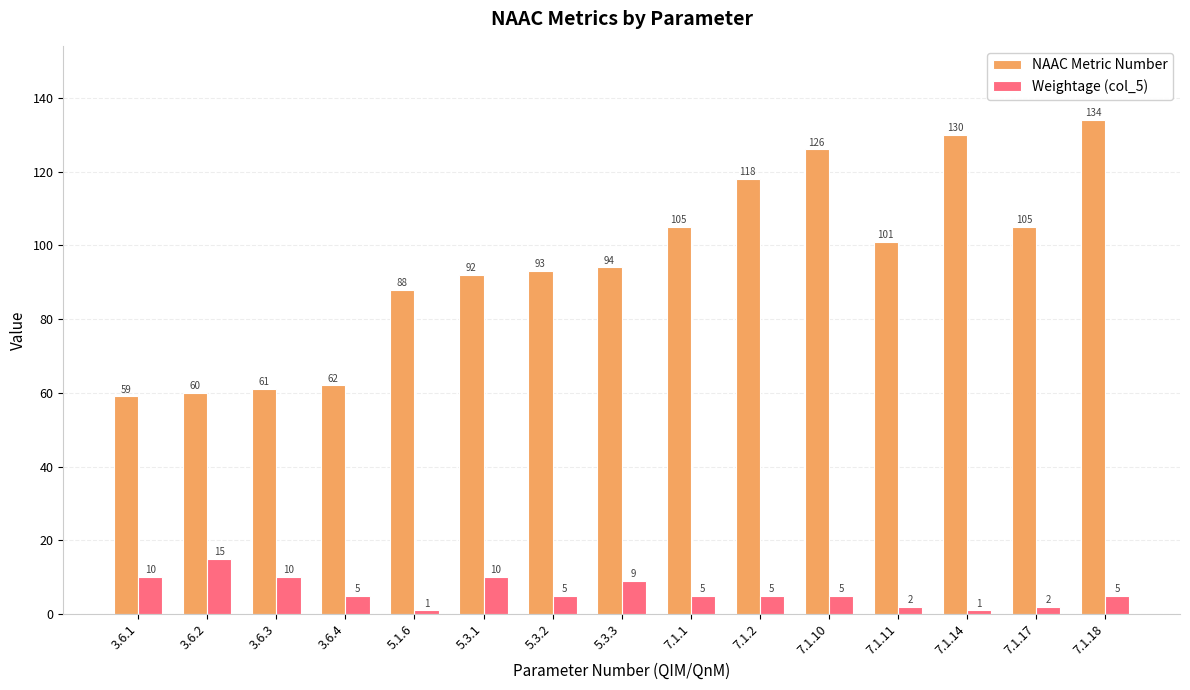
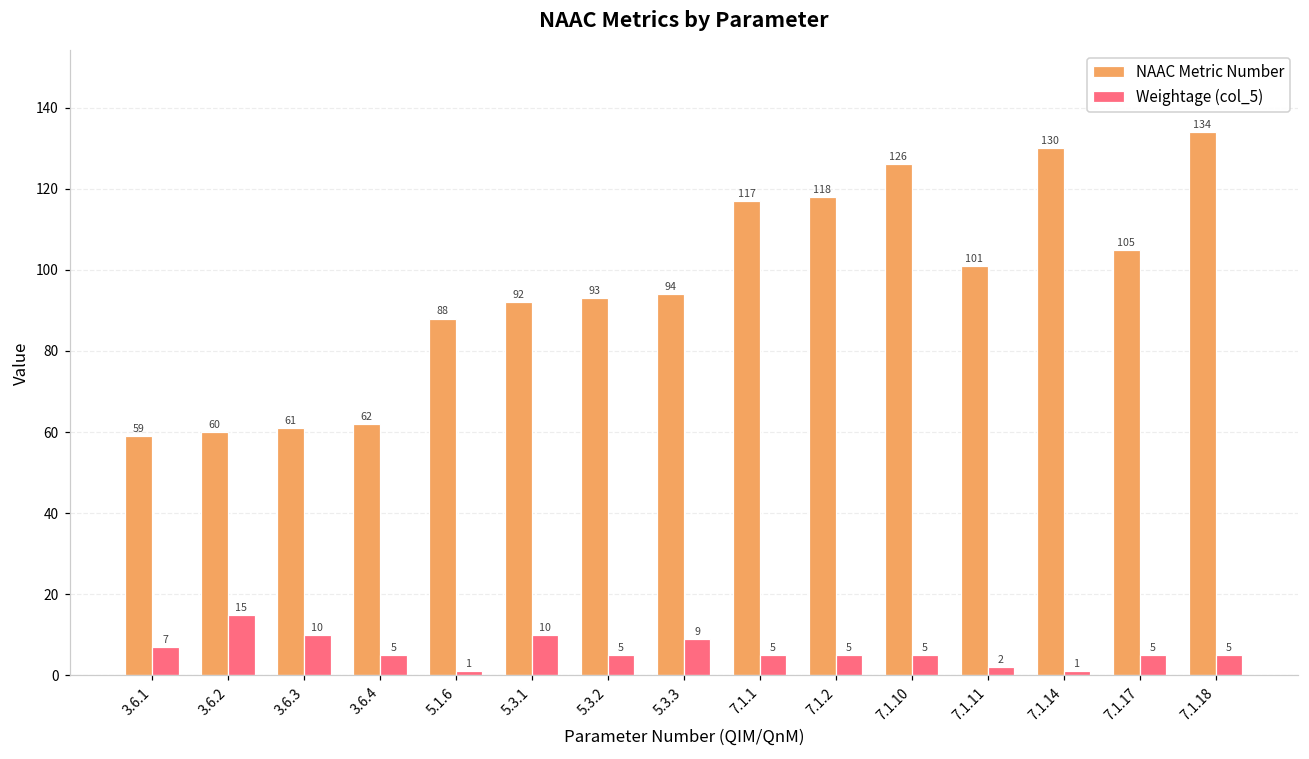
  {
    "NAAC Metric Number": {
      "3.6.1": 59,
      "3.6.2": 60,
      "3.6.3": 61,
      "3.6.4": 62,
      "5.1.6": 88,
      "5.3.1": 92,
      "5.3.2": 93,
      "5.3.3": 94,
-     "7.1.1": 105,
+     "7.1.1": 117,
      "7.1.2": 118,
      "7.1.10": 126,
      "7.1.11": 101,
      "7.1.14": 130,
      "7.1.17": 105,
      "7.1.18": 134
    },
    "Weightage (col_5)": {
-     "3.6.1": 10,
+     "3.6.1": 7,
      "3.6.2": 15,
      "3.6.3": 10,
      "3.6.4": 5,
      "5.1.6": 1,
      "5.3.1": 10,
      "5.3.2": 5,
      "5.3.3": 9,
      "7.1.1": 5,
      "7.1.2": 5,
      "7.1.10": 5,
      "7.1.11": 2,
      "7.1.14": 1,
-     "7.1.17": 2,
+     "7.1.17": 5,
      "7.1.18": 5
    }
  }
